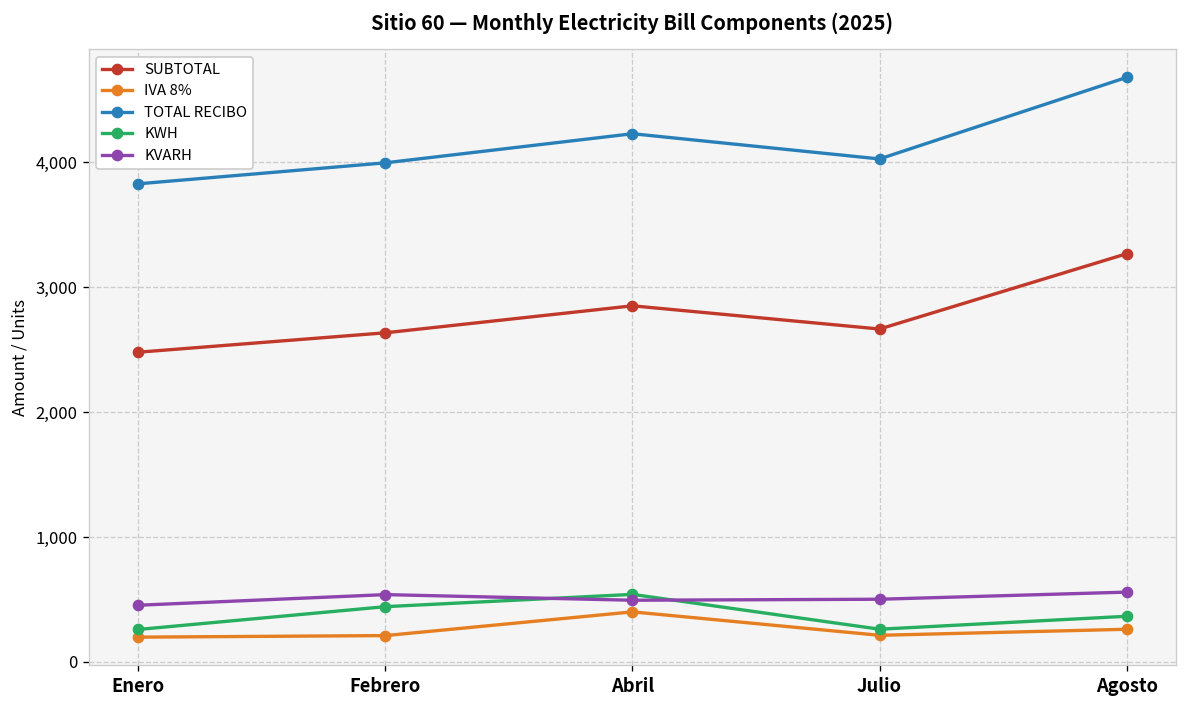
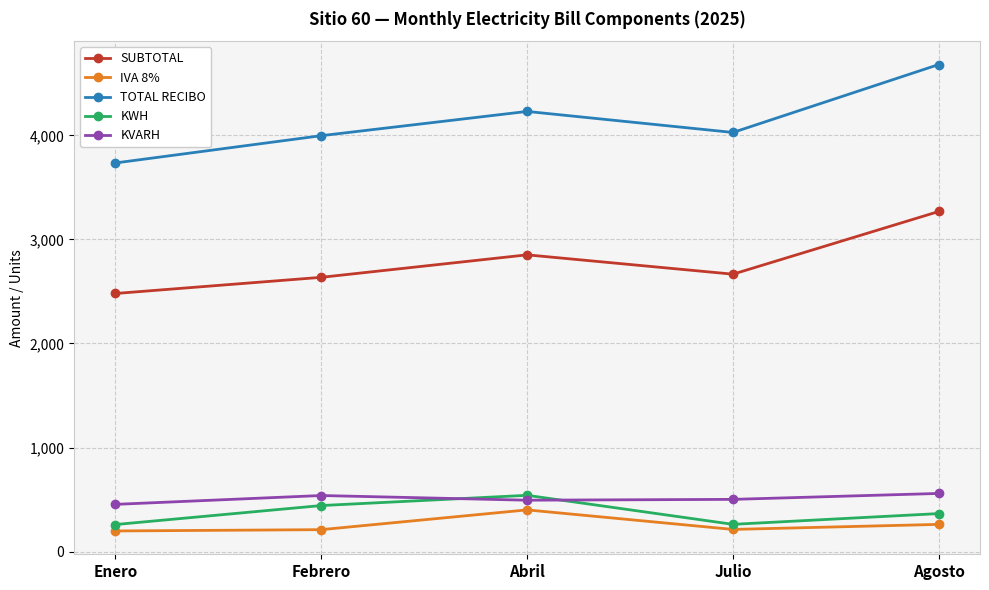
  {
    "SUBTOTAL": {
      "Enero": "2,480",
      "Febrero": "2,640",
      "Abril": "2,850",
      "Julio": "2,670",
      "Agosto": "3,270"
    },
    "IVA 8%": {
      "Enero": "200",
      "Febrero": "210",
      "Abril": "400",
      "Julio": "210",
      "Agosto": "260"
    },
    "TOTAL RECIBO": {
-     "Enero": "3,830",
+     "Enero": "3,730",
      "Febrero": "4,000",
      "Abril": "4,230",
      "Julio": "4,030",
      "Agosto": "4,680"
    },
    "KWH": {
      "Enero": "260",
      "Febrero": "440",
      "Abril": "540",
      "Julio": "260",
      "Agosto": "370"
    },
    "KVARH": {
      "Enero": "450",
      "Febrero": "540",
      "Abril": "490",
      "Julio": "500",
      "Agosto": "560"
    }
  }
